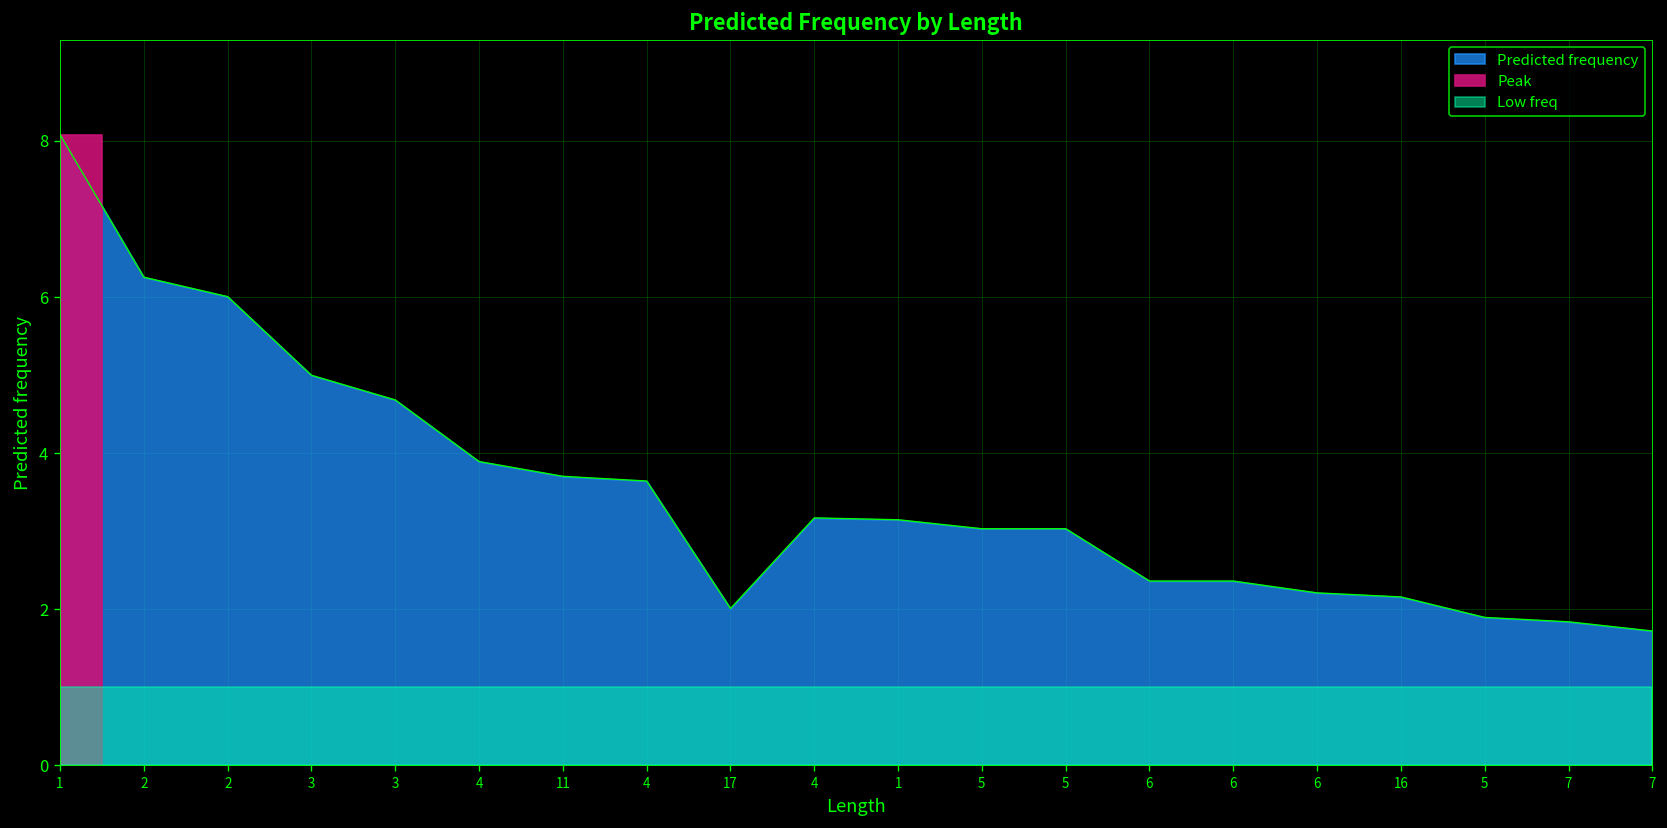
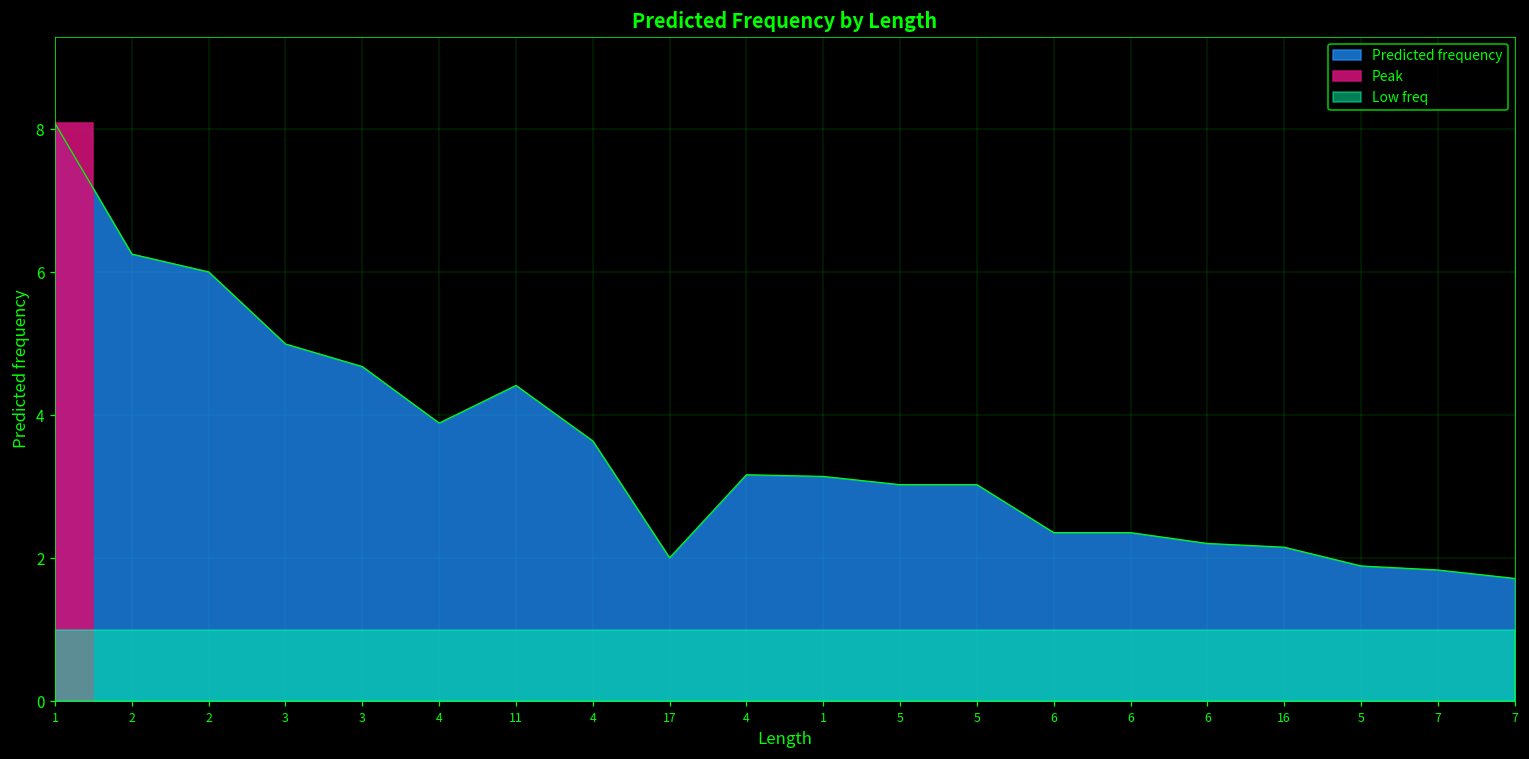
  {
    "Predicted frequency": {
-     "11": 3.7,
+     "11": 4.4,
      "17": 2.0,
      "16": 2.2
    },
    "Low freq": {
      "11": 1.0,
      "17": 1.0,
      "16": 1.0
    }
  }
